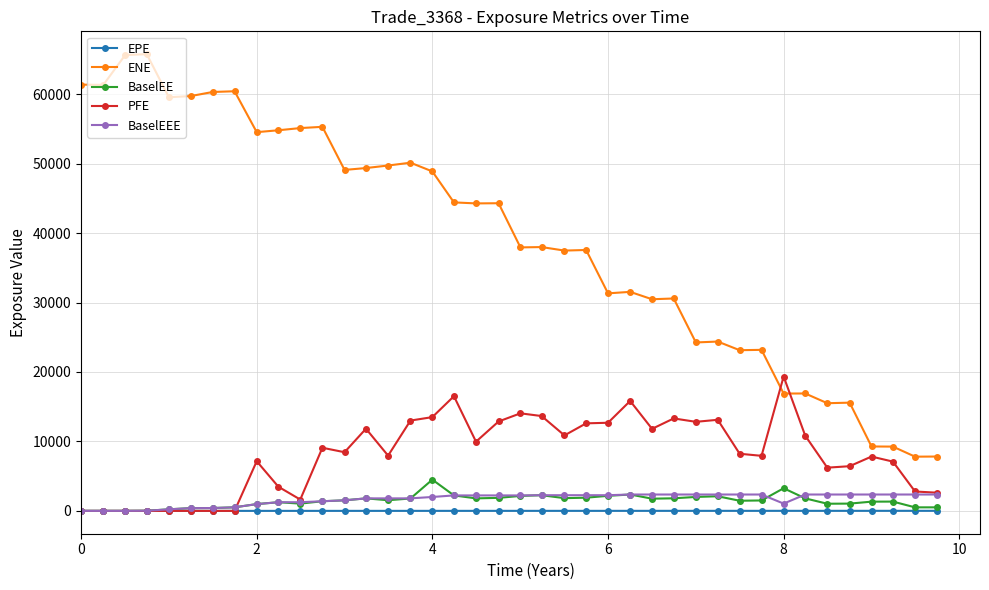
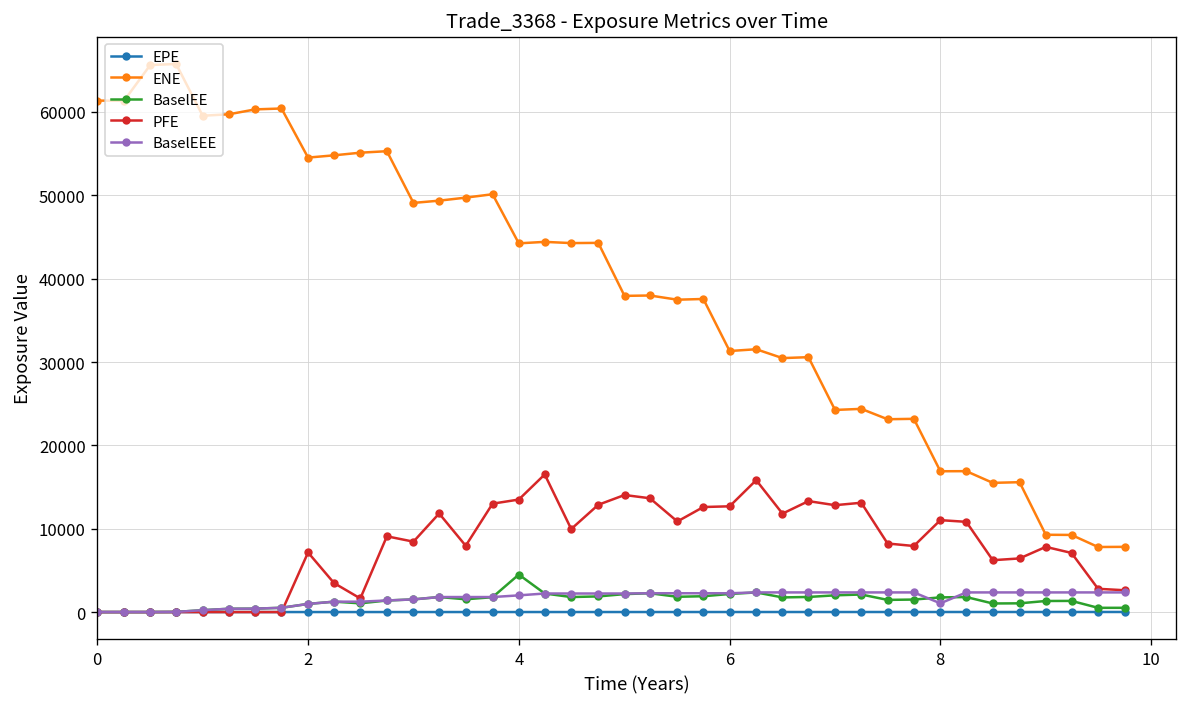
  {
    "EPE": {
      "2": 0,
      "4": 0,
      "6": 0,
      "8": 0
    },
    "ENE": {
      "0": 61000,
      "2": 55000,
-     "4": 49000,
+     "4": 44000,
      "6": 31000,
      "8": 17000
    },
    "BaselEE": {
      "4": 4000,
-     "8": 3000
+     "8": 2000
    },
    "PFE": {
      "2": 7000,
      "4": 14000,
      "6": 13000,
-     "8": 19000
+     "8": 11000
    },
    "BaselEEE": {
      "4": 2000,
      "8": 1000
    }
  }
